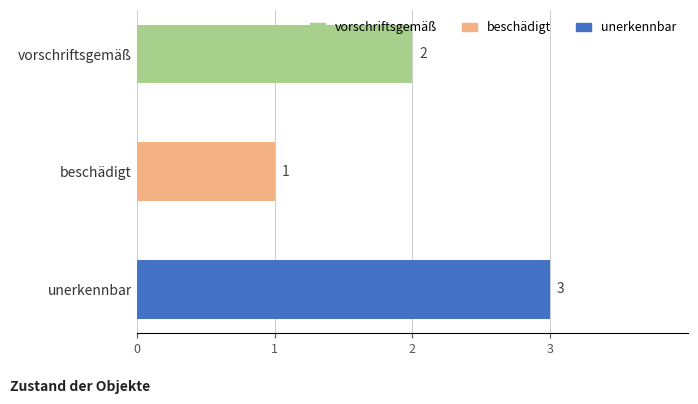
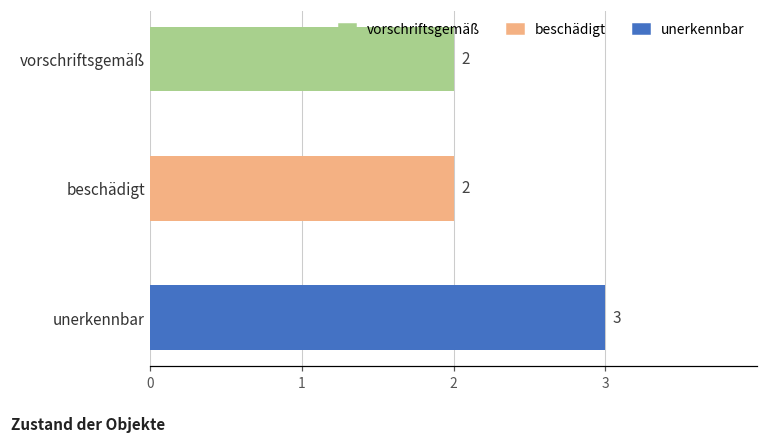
  {
    "vorschriftsgemäß": 2,
-   "beschädigt": 1,
+   "beschädigt": 2,
    "unerkennbar": 3
  }
